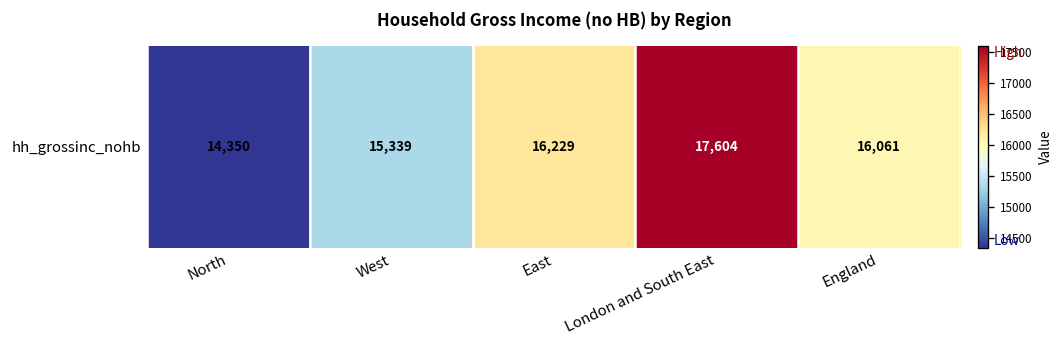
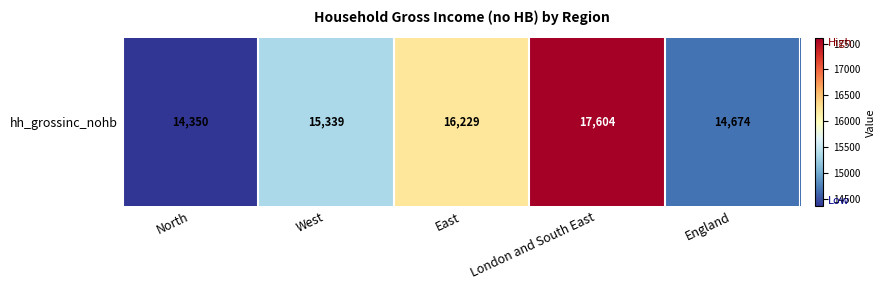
  {
    "hh_grossinc_nohb": {
      "North": "14,350",
      "West": "15,339",
      "East": "16,229",
      "London and South East": "17,604",
-     "England": "16,061"
+     "England": "14,674"
    }
  }
